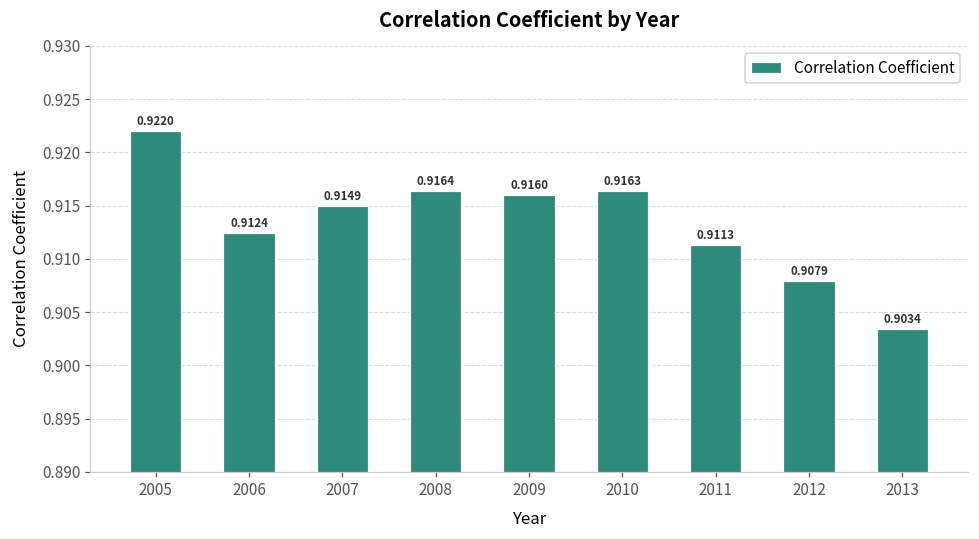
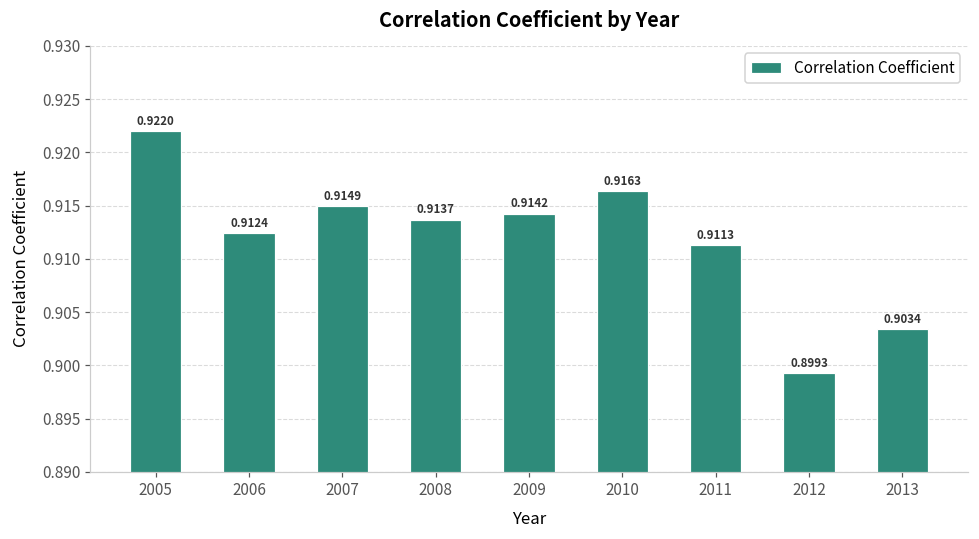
  {
    "2005": 0.9220,
    "2006": 0.9124,
    "2007": 0.9149,
-   "2008": 0.9164,
-   "2009": 0.9160,
+   "2008": 0.9137,
+   "2009": 0.9142,
    "2010": 0.9163,
    "2011": 0.9113,
-   "2012": 0.9079,
+   "2012": 0.8993,
    "2013": 0.9034
  }
